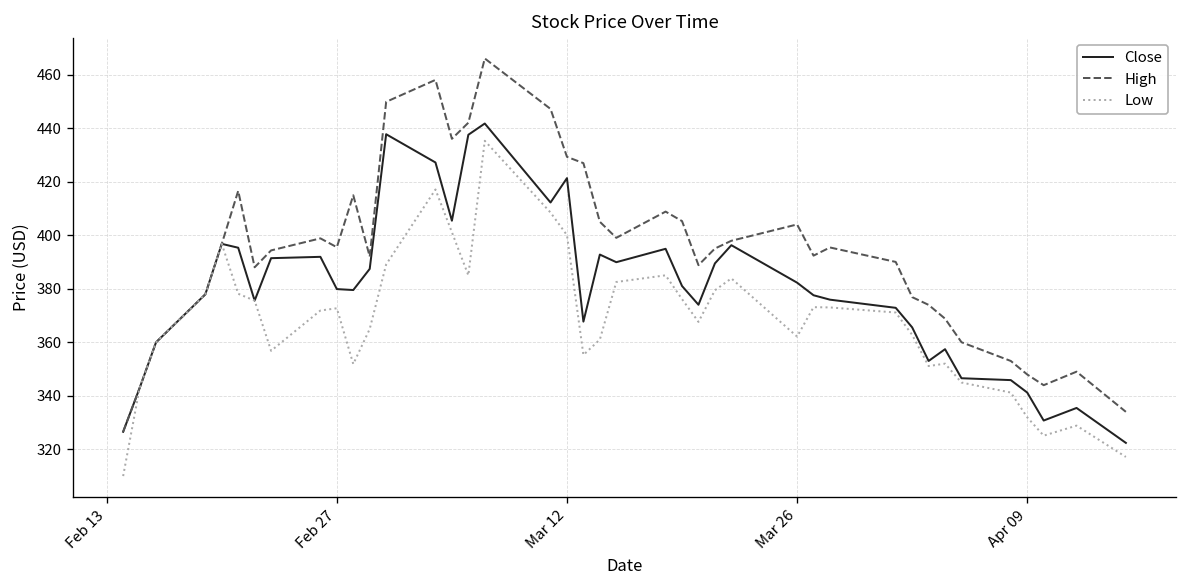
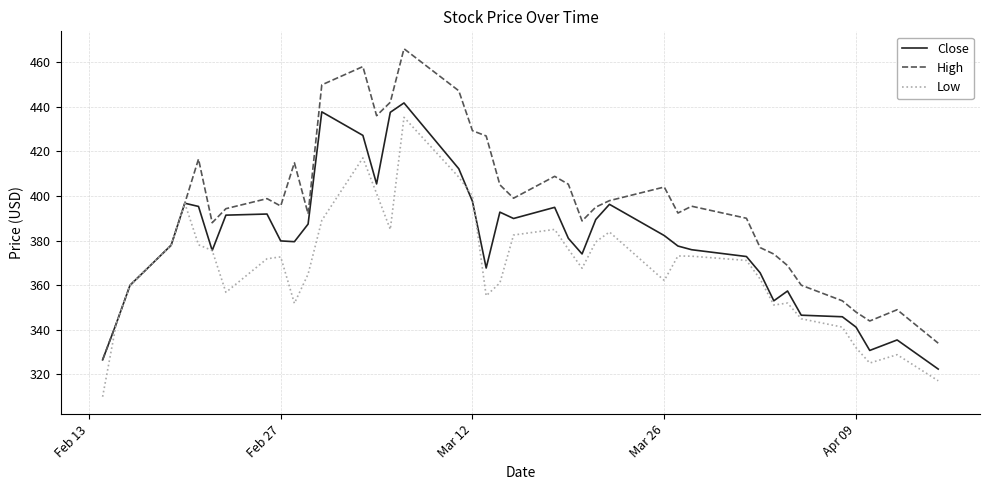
  {
    "Close": {
      "Feb 27": 380,
-     "Mar 12": 421,
+     "Mar 12": 398,
      "Mar 26": 382,
      "Apr 09": 341
    },
    "High": {
      "Feb 27": 396,
      "Mar 12": 429,
      "Mar 26": 404,
      "Apr 09": 348
    },
    "Low": {
      "Feb 27": 373,
      "Mar 12": 400,
      "Mar 26": 362,
      "Apr 09": 332
    }
  }
